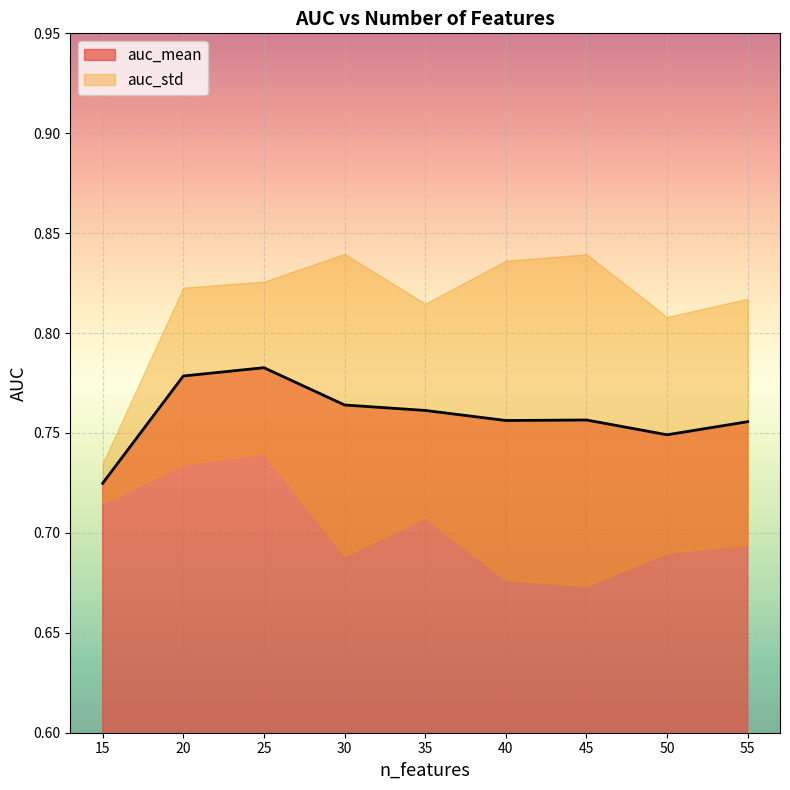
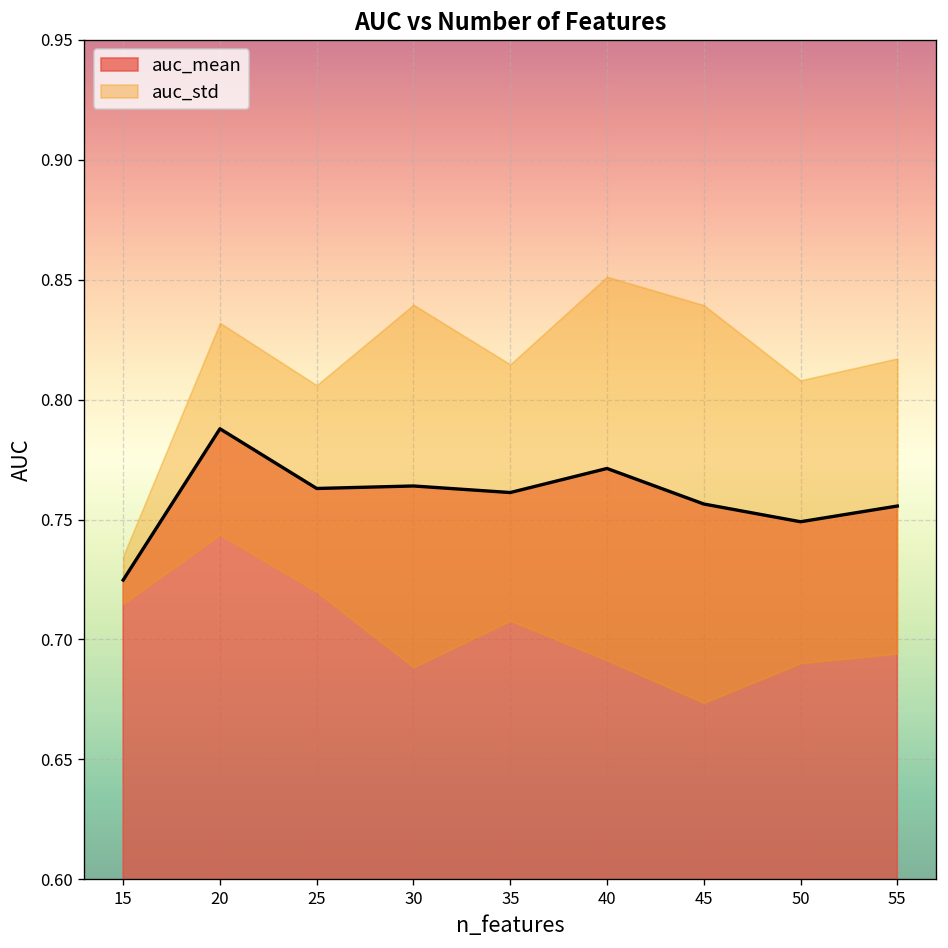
  {
    "auc_mean": {
      "15": 0.725,
-     "20": 0.779,
-     "25": 0.783,
+     "20": 0.788,
+     "25": 0.763,
      "30": 0.764,
      "35": 0.761,
-     "40": 0.756,
+     "40": 0.771,
      "45": 0.756,
      "50": 0.749,
      "55": 0.756
    }
  }
